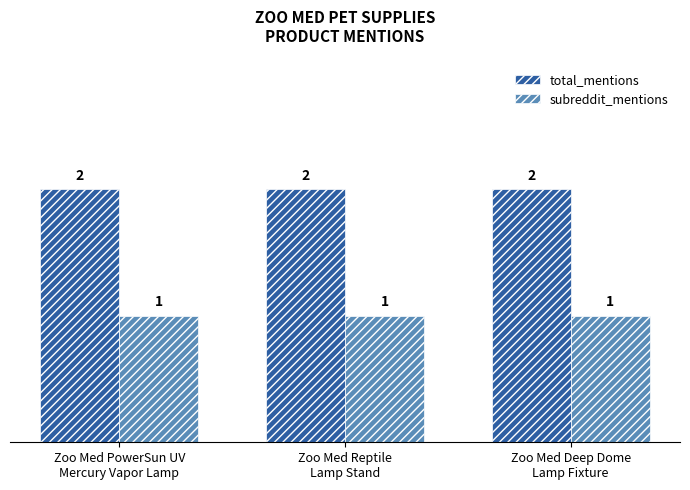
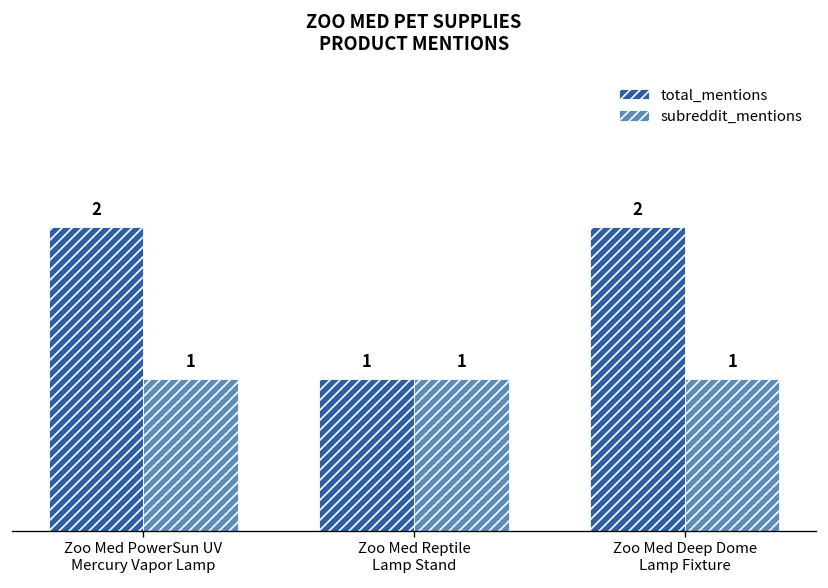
  {
    "total_mentions": {
      "Zoo Med PowerSun UV Mercury Vapor Lamp": 2,
-     "Zoo Med Reptile Lamp Stand": 2,
+     "Zoo Med Reptile Lamp Stand": 1,
      "Zoo Med Deep Dome Lamp Fixture": 2
    },
    "subreddit_mentions": {
      "Zoo Med PowerSun UV Mercury Vapor Lamp": 1,
      "Zoo Med Reptile Lamp Stand": 1,
      "Zoo Med Deep Dome Lamp Fixture": 1
    }
  }
